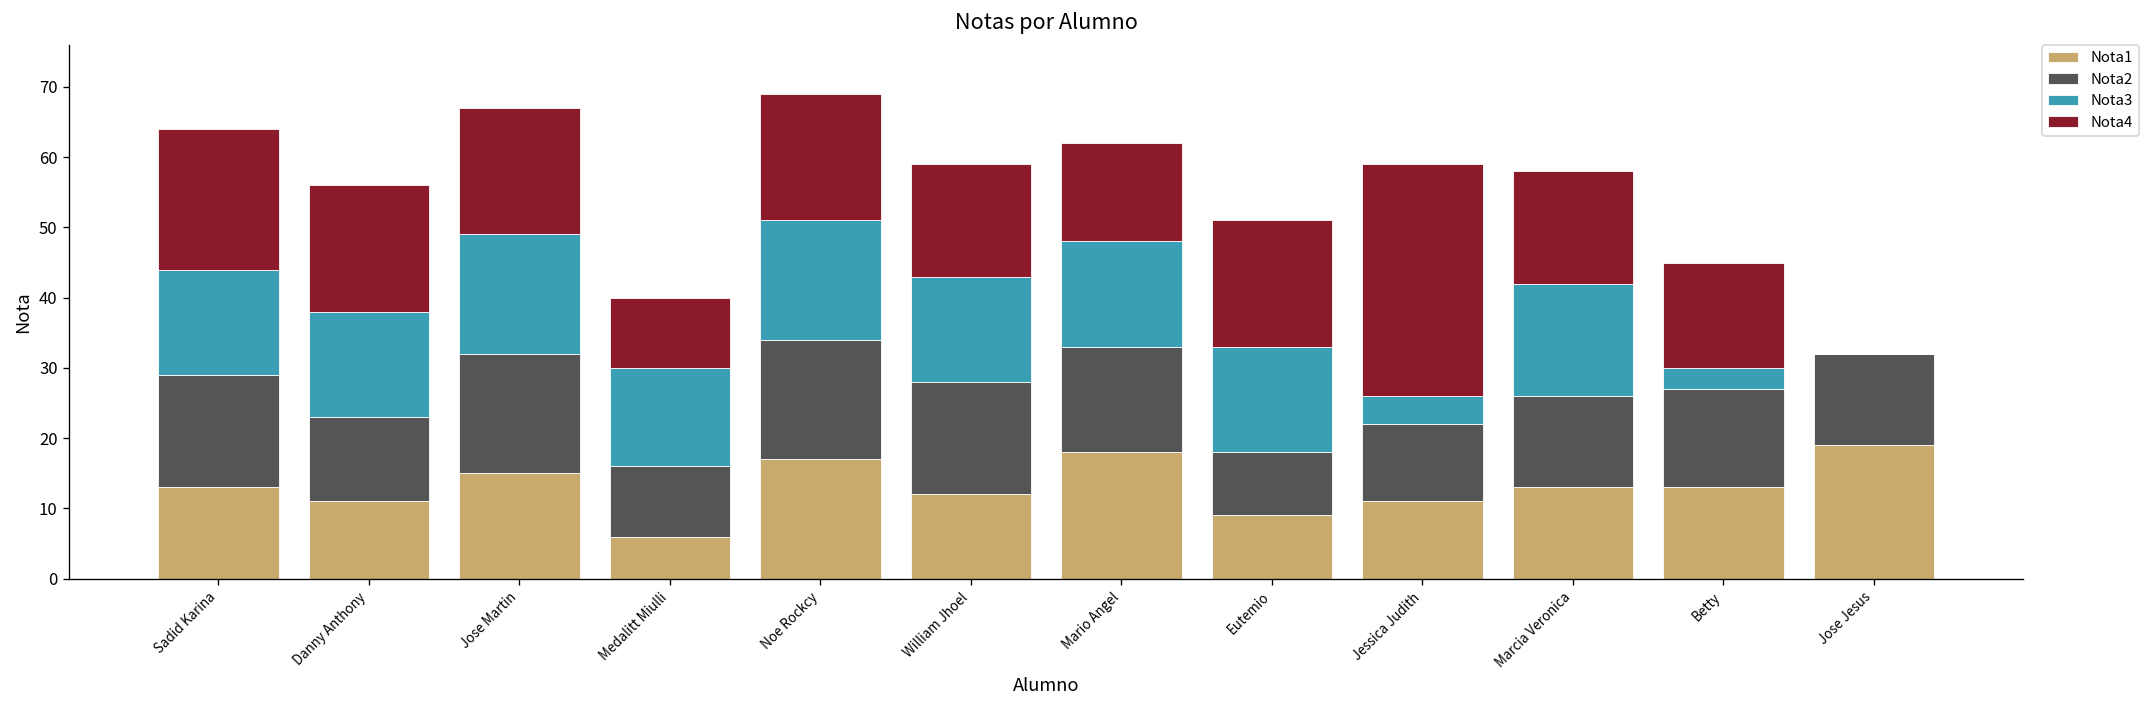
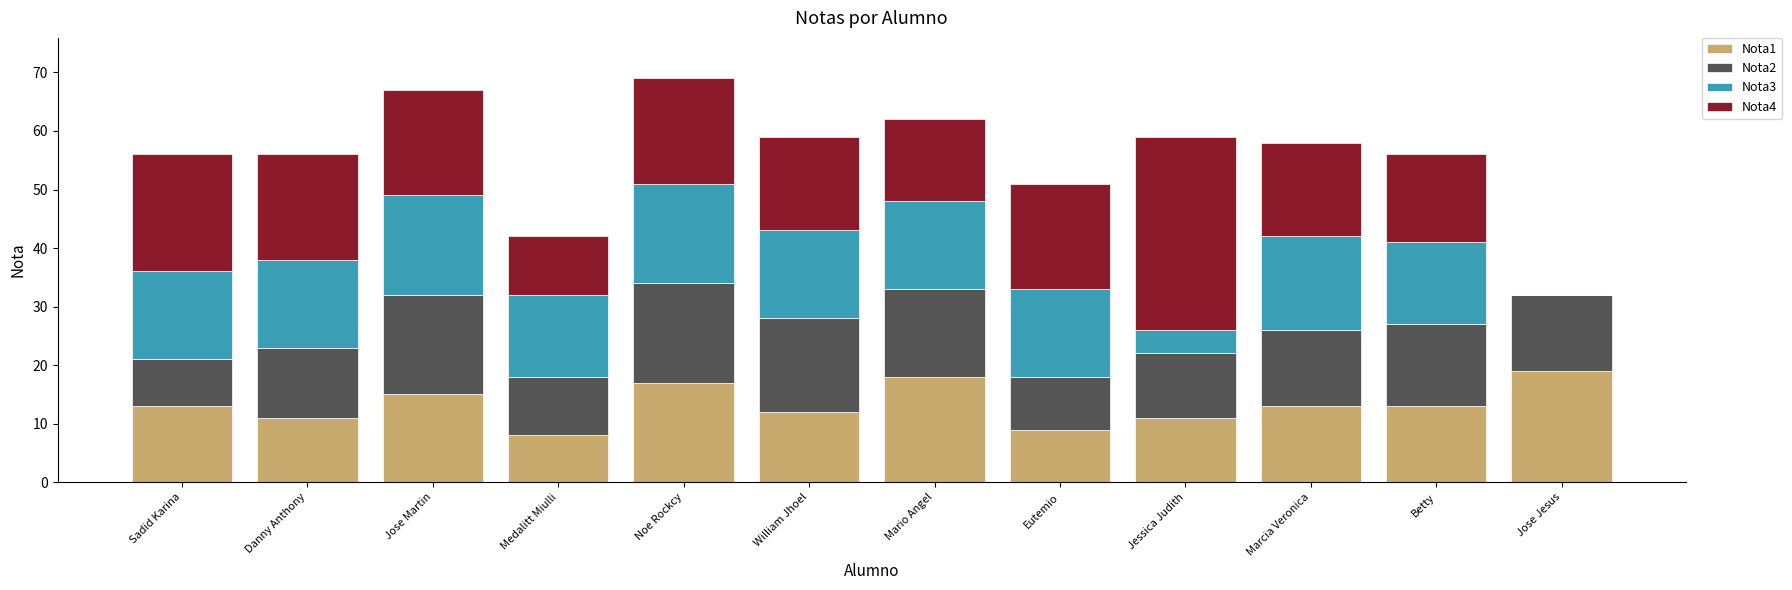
  {
    "Nota1": {
      "Sadid Karina": 13,
      "Danny Anthony": 11,
      "Jose Martin": 15,
-     "Medalitt Miulli": 6,
+     "Medalitt Miulli": 8,
      "Noe Rockcy": 17,
      "William Jhoel": 12,
      "Mario Angel": 18,
      "Eutemio": 9,
      "Jessica Judith": 11,
      "Marcia Veronica": 13,
      "Betty": 13,
      "Jose Jesus": 19
    },
    "Nota2": {
-     "Sadid Karina": 16,
+     "Sadid Karina": 8,
      "Danny Anthony": 12,
      "Jose Martin": 17,
      "Medalitt Miulli": 10,
      "Noe Rockcy": 17,
      "William Jhoel": 16,
      "Mario Angel": 15,
      "Eutemio": 9,
      "Jessica Judith": 11,
      "Marcia Veronica": 13,
      "Betty": 14,
      "Jose Jesus": 13
    },
    "Nota3": {
      "Sadid Karina": 15,
      "Danny Anthony": 15,
      "Jose Martin": 17,
      "Medalitt Miulli": 14,
      "Noe Rockcy": 17,
      "William Jhoel": 15,
      "Mario Angel": 15,
      "Eutemio": 15,
      "Jessica Judith": 4,
      "Marcia Veronica": 16,
-     "Betty": 3,
+     "Betty": 14,
      "Jose Jesus": 0
    },
    "Nota4": {
      "Sadid Karina": 20,
      "Danny Anthony": 18,
      "Jose Martin": 18,
      "Medalitt Miulli": 10,
      "Noe Rockcy": 18,
      "William Jhoel": 16,
      "Mario Angel": 14,
      "Eutemio": 18,
      "Jessica Judith": 33,
      "Marcia Veronica": 16,
      "Betty": 15,
      "Jose Jesus": 0
    }
  }
